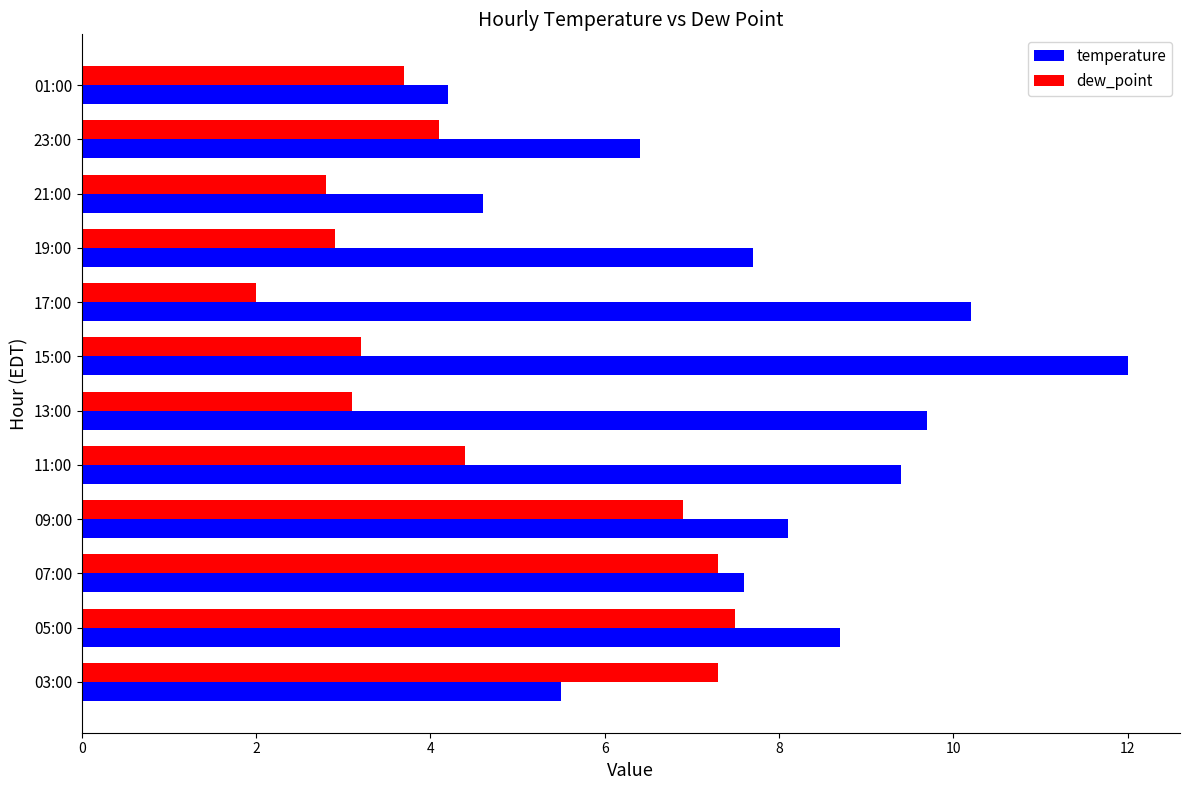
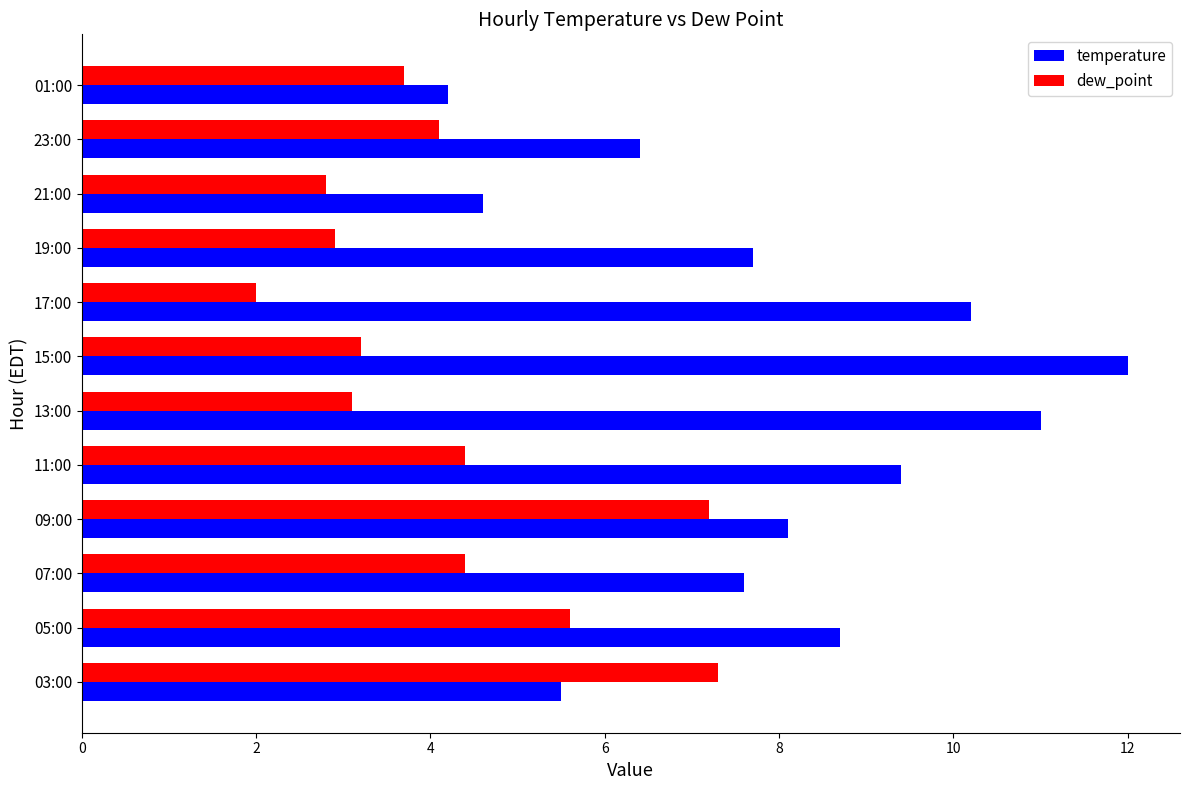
  {
    "temperature": {
      "01:00": 4.2,
      "23:00": 6.4,
      "21:00": 4.6,
      "19:00": 7.7,
      "17:00": 10.2,
      "15:00": 12.0,
-     "13:00": 9.7,
+     "13:00": 11.0,
      "11:00": 9.4,
      "09:00": 8.1,
      "07:00": 7.6,
      "05:00": 8.7,
      "03:00": 5.5
    },
    "dew_point": {
      "01:00": 3.7,
      "23:00": 4.1,
      "21:00": 2.8,
      "19:00": 2.9,
      "17:00": 2.0,
      "15:00": 3.2,
      "13:00": 3.1,
      "11:00": 4.4,
-     "09:00": 6.9,
-     "07:00": 7.3,
-     "05:00": 7.5,
+     "09:00": 7.2,
+     "07:00": 4.4,
+     "05:00": 5.6,
      "03:00": 7.3
    }
  }
